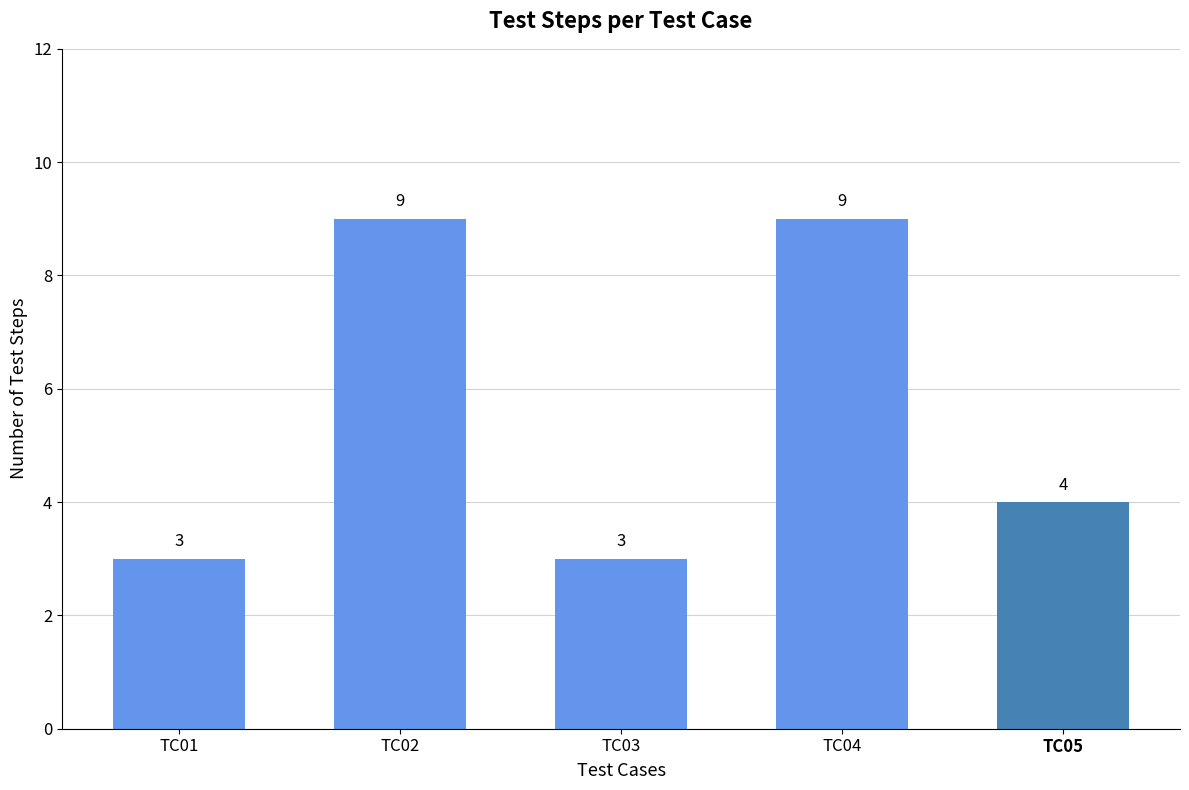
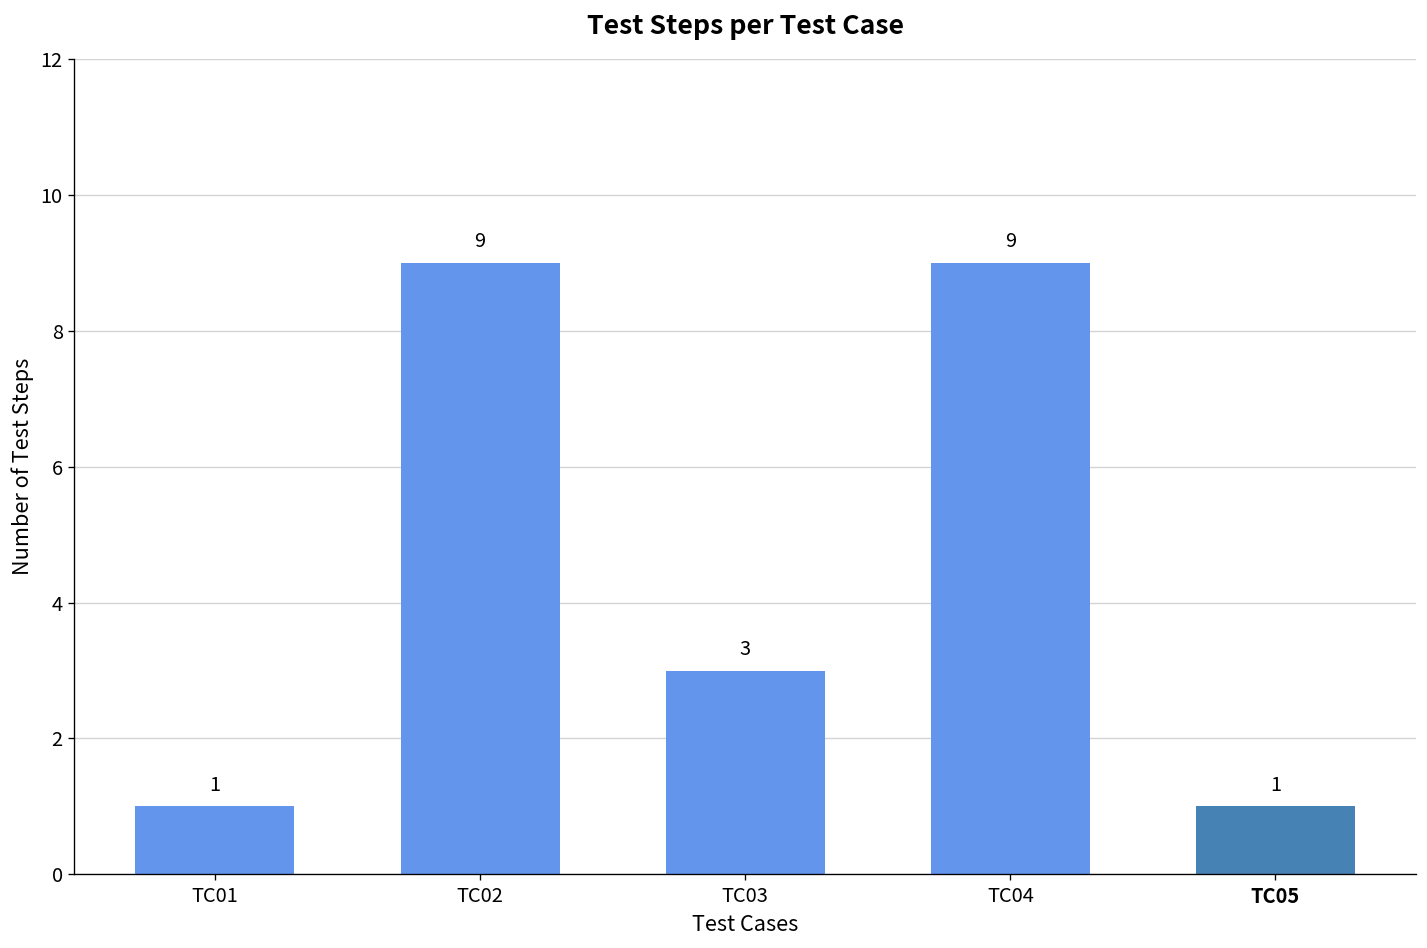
  {
-   "TC01": 3,
+   "TC01": 1,
    "TC02": 9,
    "TC03": 3,
    "TC04": 9,
-   "TC05": 4
+   "TC05": 1
  }
